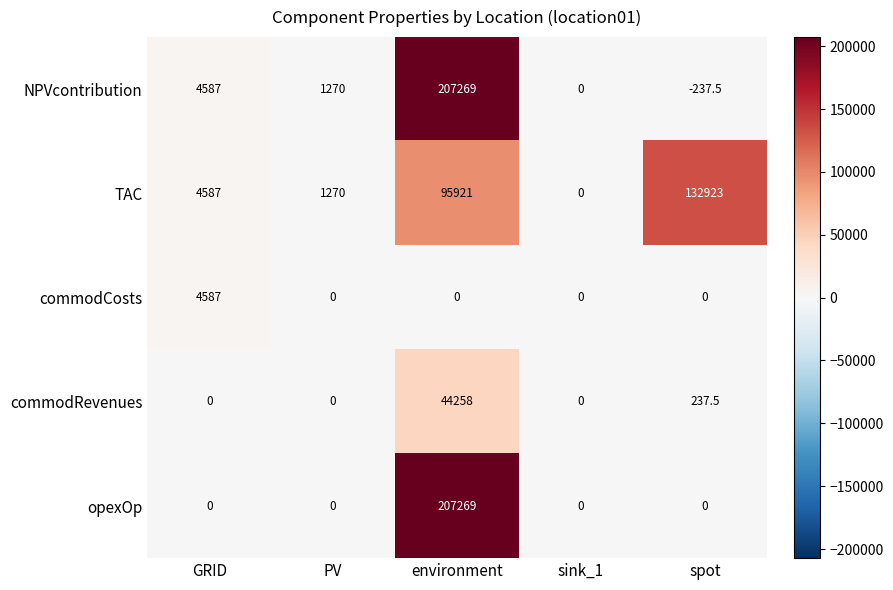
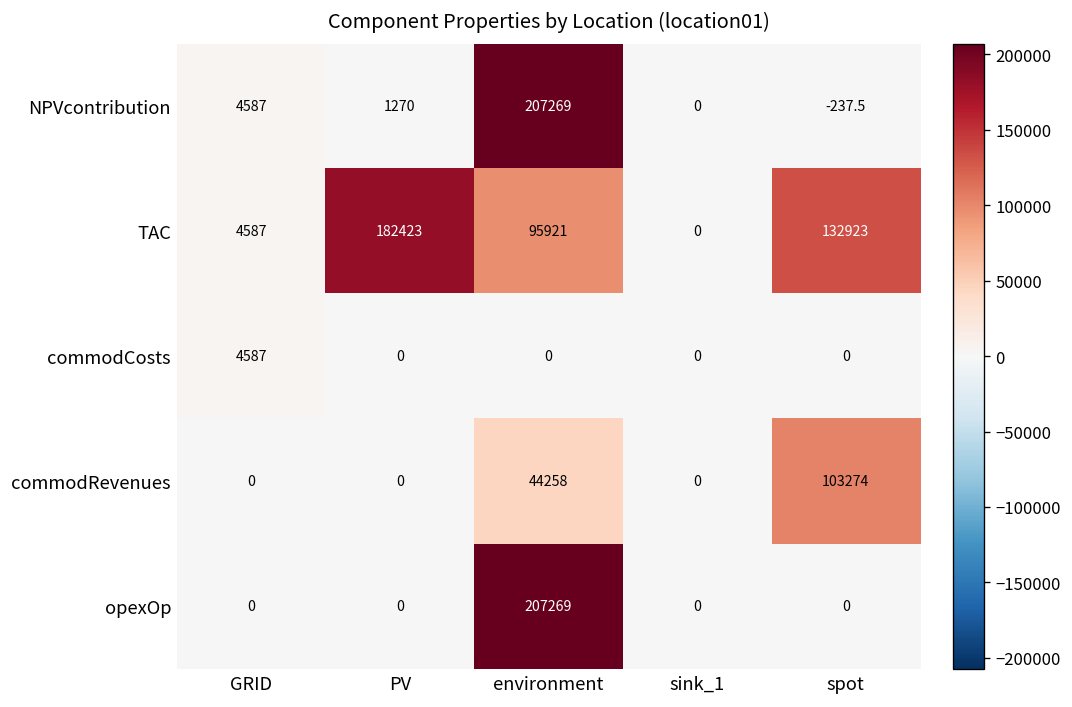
  {
    "NPVcontribution": {
      "GRID": 4587,
      "PV": 1270,
      "environment": 207269,
      "sink_1": 0,
      "spot": -237.5
    },
    "TAC": {
      "GRID": 4587,
-     "PV": 1270,
+     "PV": 182423,
      "environment": 95921,
      "sink_1": 0,
      "spot": 132923
    },
    "commodCosts": {
      "GRID": 4587,
      "PV": 0,
      "environment": 0,
      "sink_1": 0,
      "spot": 0
    },
    "commodRevenues": {
      "GRID": 0,
      "PV": 0,
      "environment": 44258,
      "sink_1": 0,
-     "spot": 237.5
+     "spot": 103274
    },
    "opexOp": {
      "GRID": 0,
      "PV": 0,
      "environment": 207269,
      "sink_1": 0,
      "spot": 0
    }
  }
